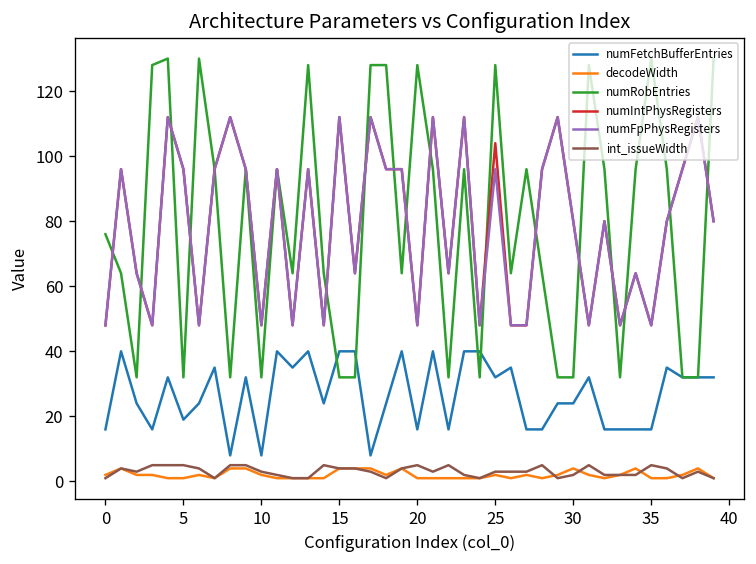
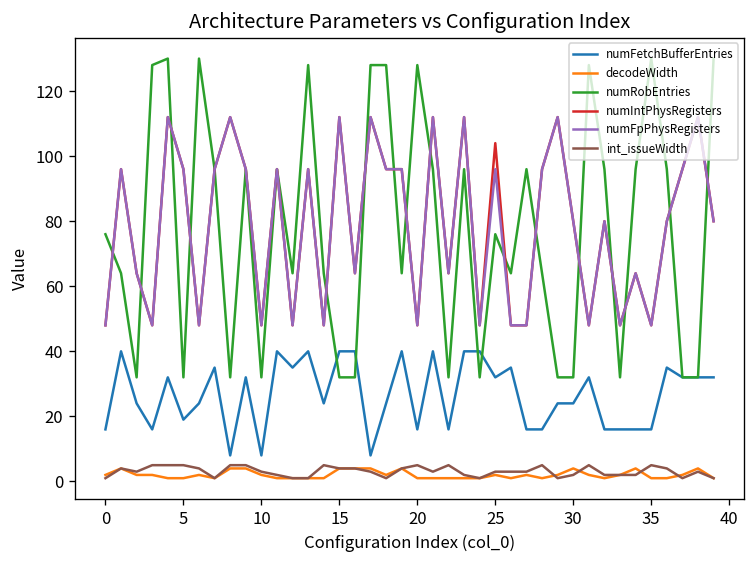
  {
    "numFetchBufferEntries": {
      "0": 16,
      "5": 19,
      "10": 8,
      "15": 40,
      "20": 16,
      "25": 32,
      "30": 24,
      "35": 16
    },
    "decodeWidth": {
      "0": 2,
      "5": 1,
      "10": 2,
      "20": 1,
      "25": 2,
      "30": 4,
      "35": 1
    },
    "numRobEntries": {
      "0": 76,
      "5": 32,
      "10": 32,
      "15": 32,
      "20": 128,
-     "25": 128,
+     "25": 76,
      "30": 32
    },
    "numIntPhysRegisters": {
      "25": 104
    },
    "numFpPhysRegisters": {
      "25": 96
    },
    "int_issueWidth": {
      "0": 1,
      "5": 5,
      "10": 3,
      "20": 5,
      "25": 3,
      "30": 2,
      "35": 5
    }
  }
